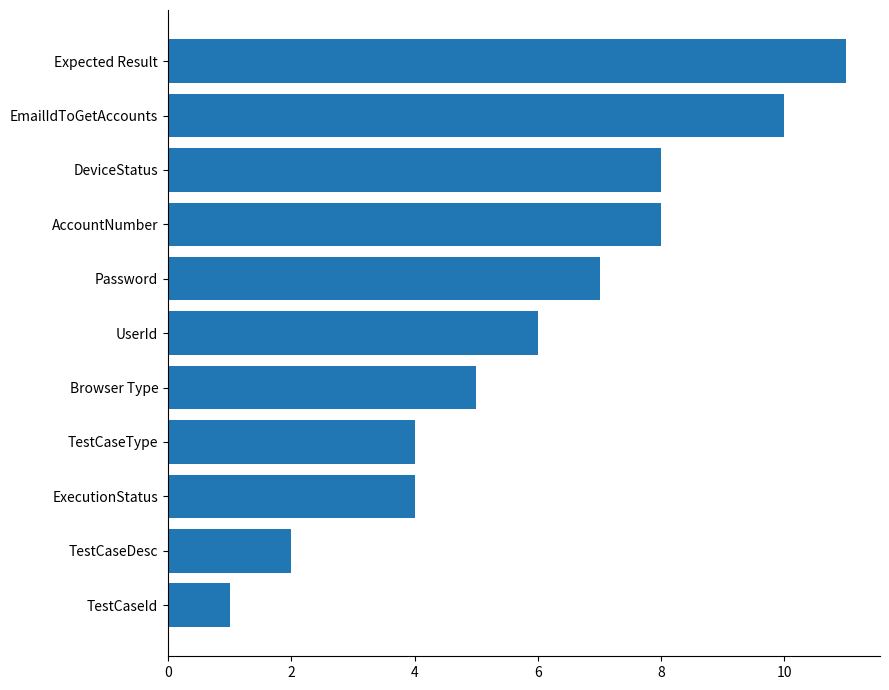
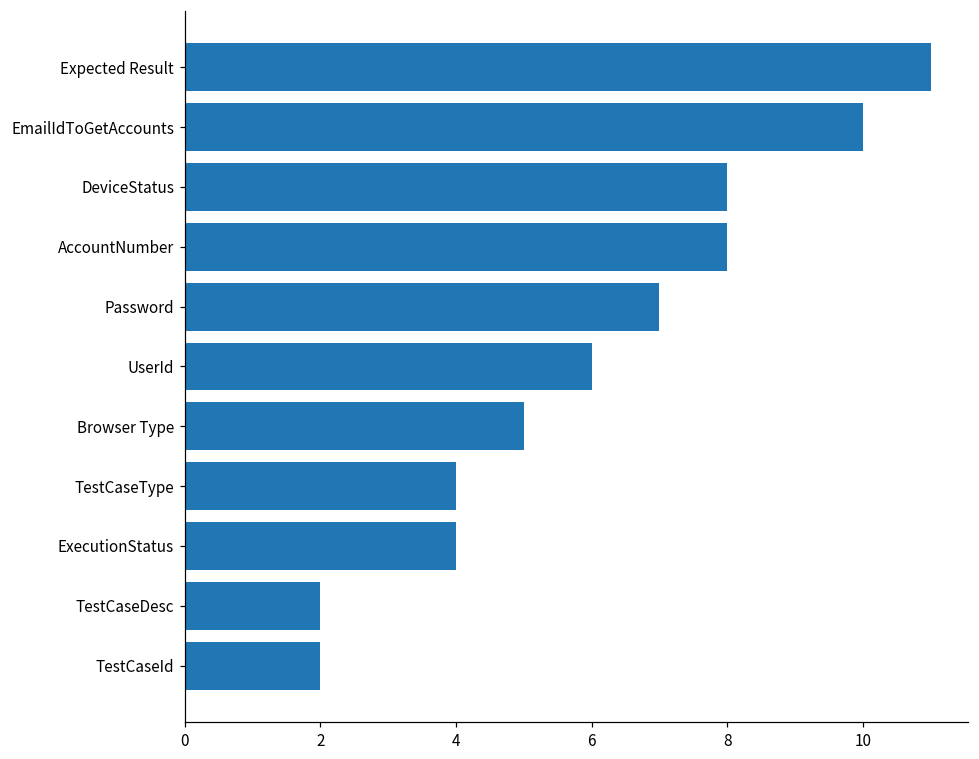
  {
    "Expected Result": 11,
    "EmailIdToGetAccounts": 10,
    "DeviceStatus": 8,
    "AccountNumber": 8,
    "Password": 7,
    "UserId": 6,
    "Browser Type": 5,
    "TestCaseType": 4,
    "ExecutionStatus": 4,
    "TestCaseDesc": 2,
-   "TestCaseId": 1
+   "TestCaseId": 2
  }
